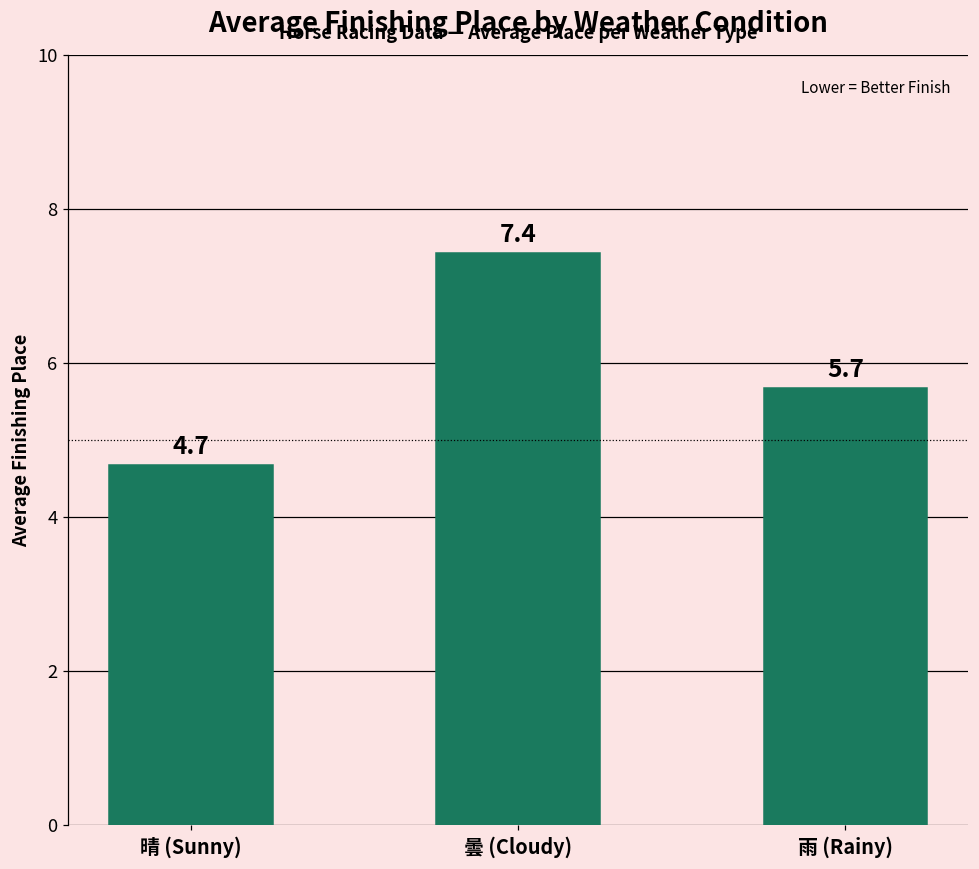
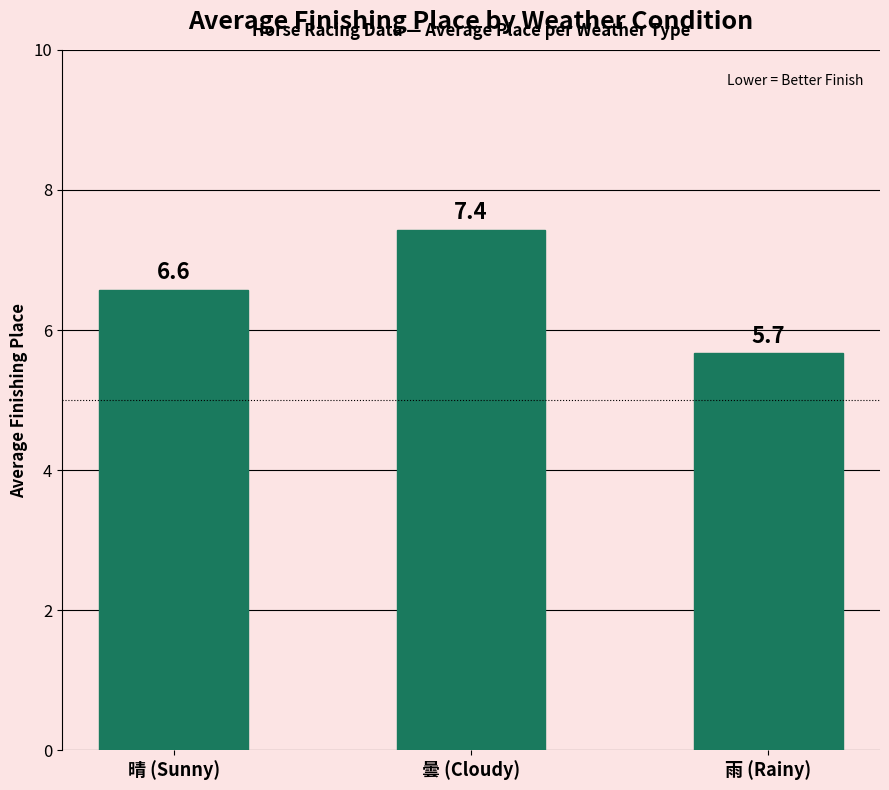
  {
-   "晴 (Sunny)": 4.7,
+   "晴 (Sunny)": 6.6,
    "曇 (Cloudy)": 7.4,
    "雨 (Rainy)": 5.7
  }
